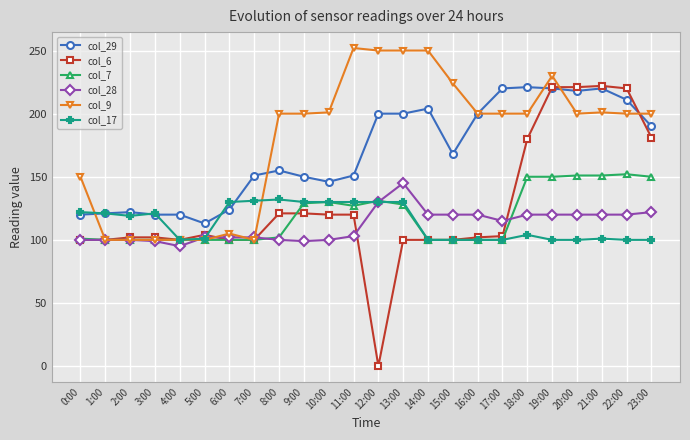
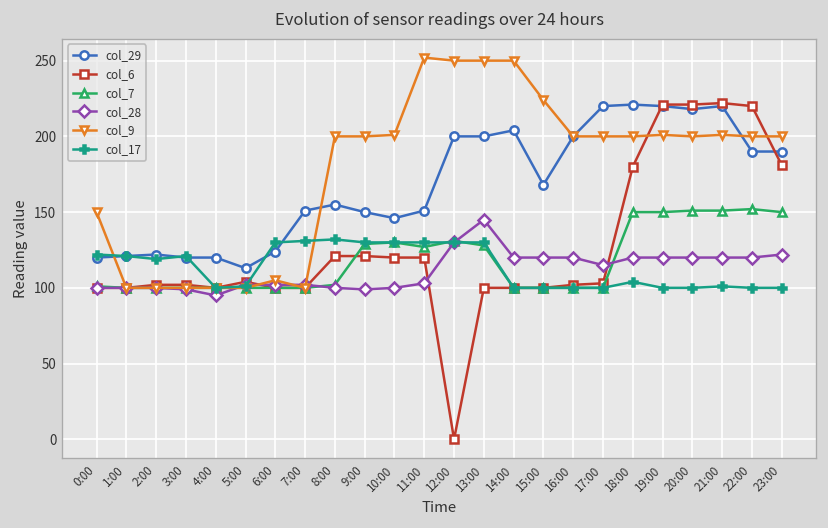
  {
    "col_29": {
      "2:00": 122,
      "4:00": 120,
      "5:00": 113,
      "6:00": 124,
      "7:00": 151,
      "8:00": 155,
      "9:00": 150,
      "10:00": 146,
      "11:00": 151,
      "12:00": 200,
      "13:00": 200,
      "14:00": 204,
      "15:00": 168,
      "17:00": 220,
      "18:00": 221,
      "20:00": 218,
-     "22:00": 211,
+     "22:00": 190,
      "23:00": 190
    },
    "col_6": {
      "5:00": 104,
      "8:00": 121,
      "9:00": 121,
      "10:00": 120,
      "11:00": 120,
      "12:00": 0,
      "13:00": 100,
      "17:00": 103,
      "18:00": 180,
      "20:00": 221,
      "22:00": 220,
      "23:00": 181
    },
    "col_28": {
      "4:00": 95,
      "9:00": 99,
      "10:00": 100,
      "11:00": 103,
      "13:00": 145,
      "14:00": 120,
      "15:00": 120,
      "16:00": 120,
      "17:00": 115,
      "18:00": 120,
      "19:00": 120,
      "20:00": 120,
      "21:00": 120,
      "22:00": 120,
      "23:00": 122
    },
    "col_9": {
      "0:00": 150,
      "6:00": 105,
      "8:00": 200,
      "9:00": 200,
      "10:00": 201,
      "11:00": 252,
      "12:00": 250,
      "13:00": 250,
      "14:00": 250,
      "15:00": 224,
      "17:00": 200,
      "18:00": 200,
-     "19:00": 230,
+     "19:00": 201,
      "20:00": 200,
      "21:00": 201,
      "22:00": 200,
      "23:00": 200
    }
  }
